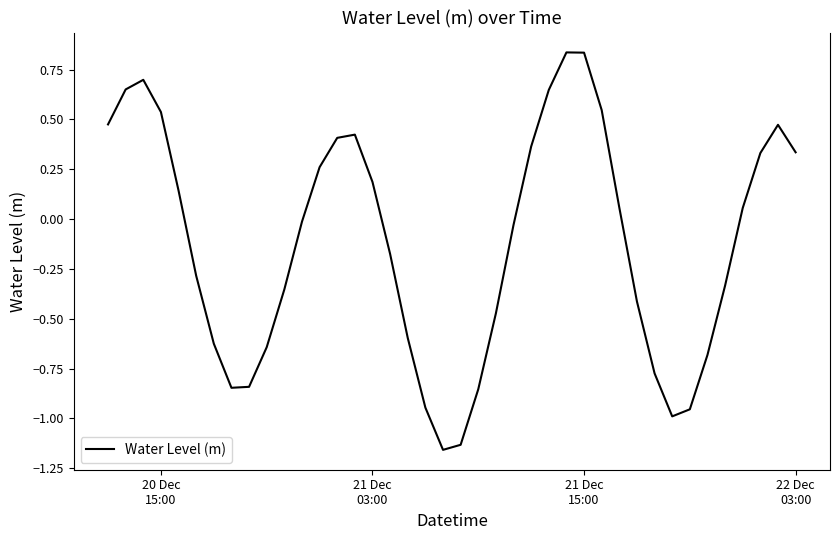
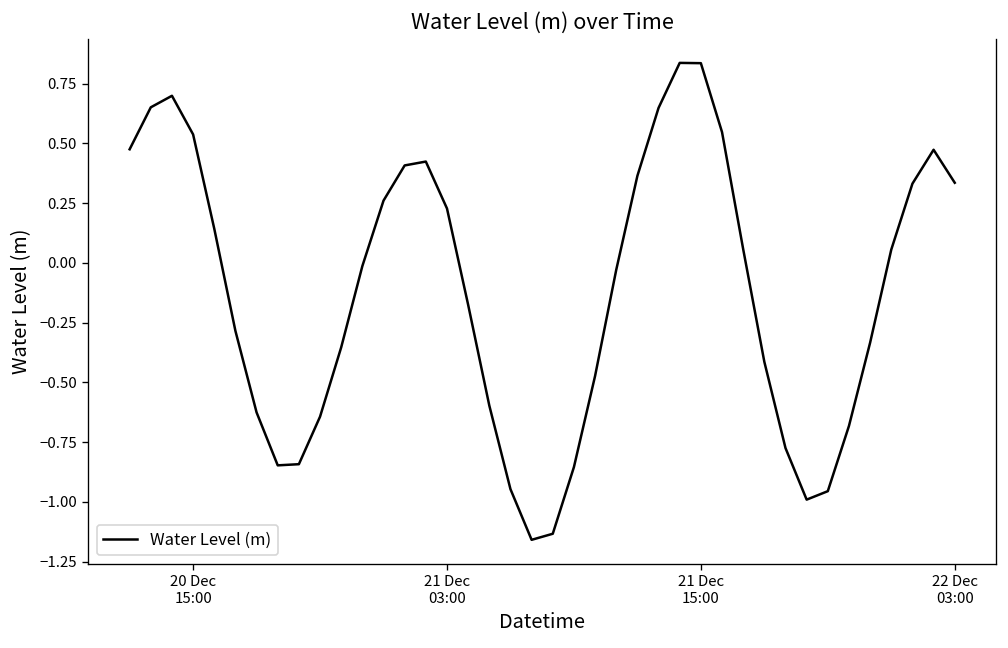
  {
    "20 Dec 15:00": 0.54,
-   "21 Dec 03:00": 0.19,
+   "21 Dec 03:00": 0.23,
    "21 Dec 15:00": 0.84,
    "22 Dec 03:00": 0.34
  }
